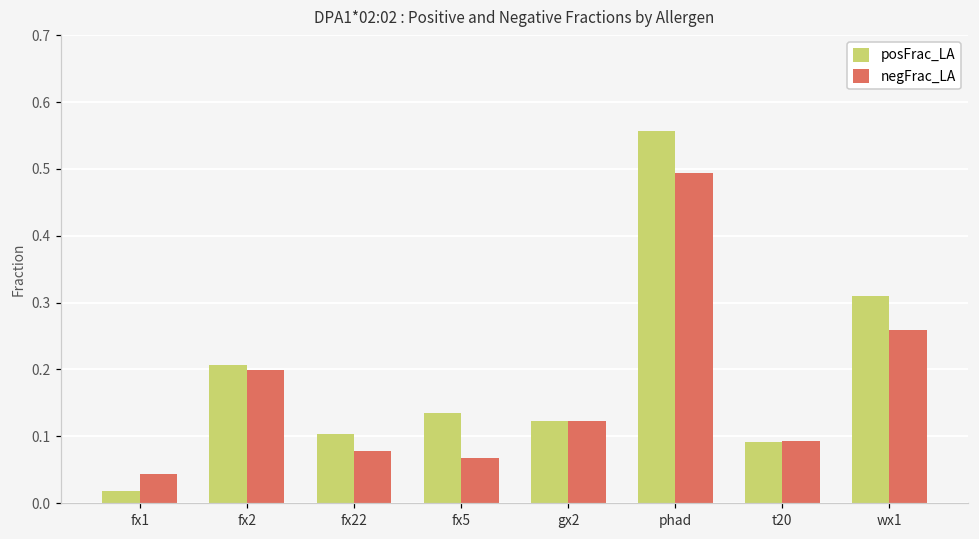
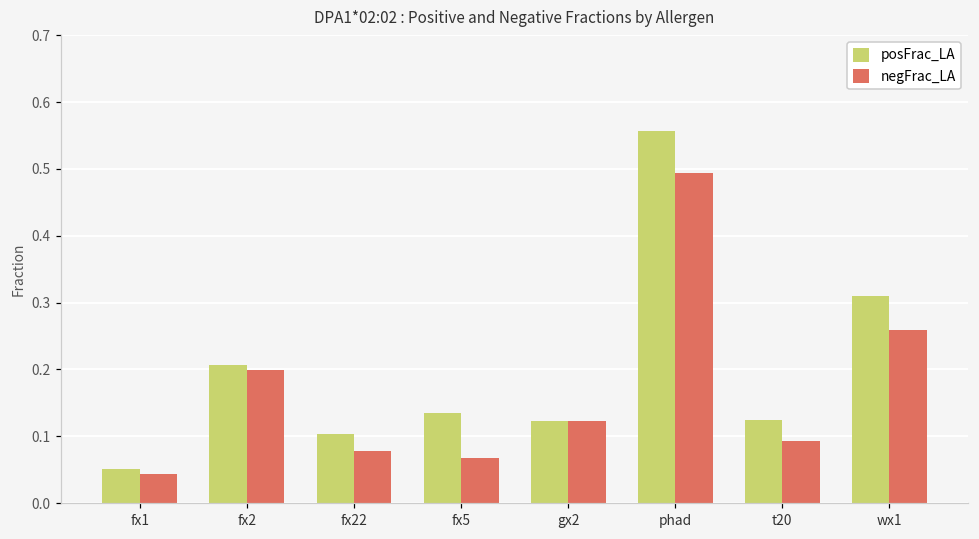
  {
    "posFrac_LA": {
-     "fx1": 0.02,
+     "fx1": 0.05,
      "fx2": 0.21,
      "fx22": 0.10,
      "fx5": 0.13,
      "gx2": 0.12,
      "phad": 0.56,
-     "t20": 0.09,
+     "t20": 0.12,
      "wx1": 0.31
    },
    "negFrac_LA": {
      "fx1": 0.04,
      "fx2": 0.20,
      "fx22": 0.08,
      "fx5": 0.07,
      "gx2": 0.12,
      "phad": 0.49,
      "t20": 0.09,
      "wx1": 0.26
    }
  }
